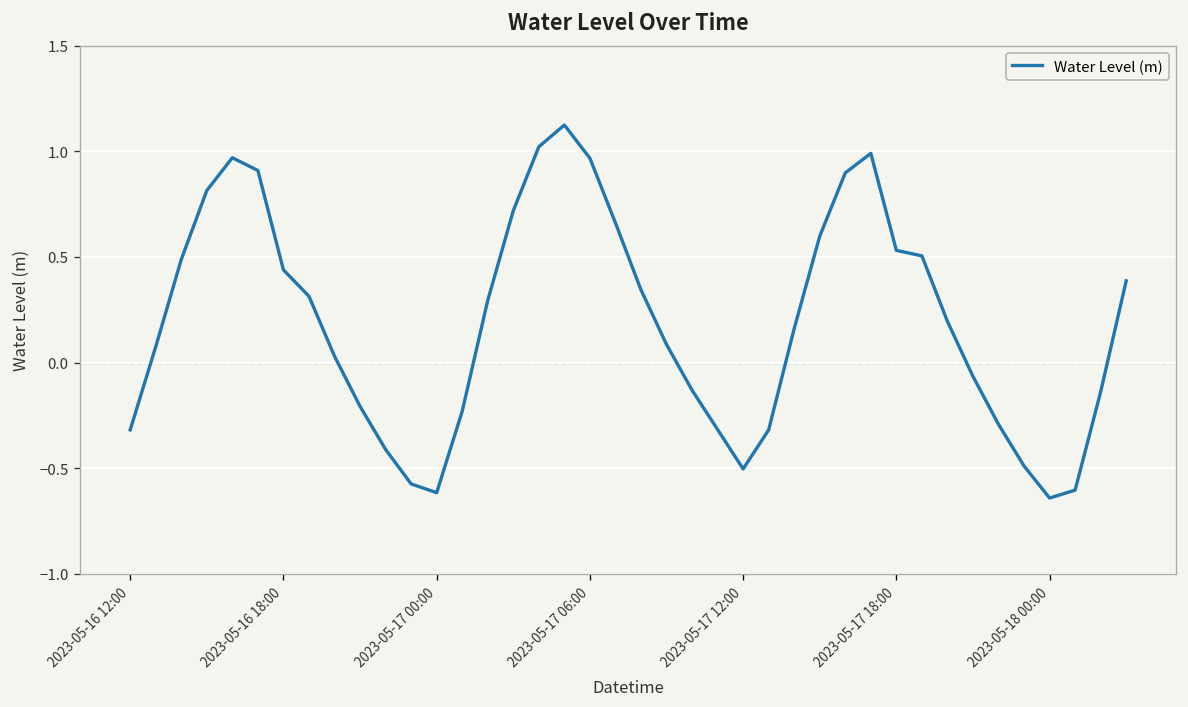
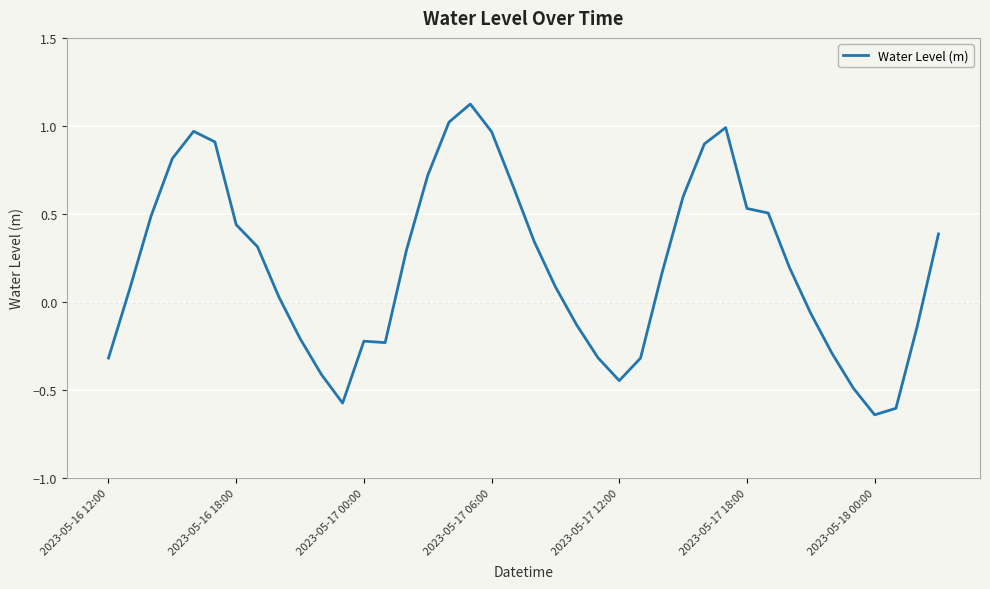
  {
    "2023-05-16 12:00": -0.32,
    "2023-05-16 18:00": 0.44,
-   "2023-05-17 00:00": -0.62,
+   "2023-05-17 00:00": -0.22,
    "2023-05-17 06:00": 0.97,
-   "2023-05-17 12:00": -0.50,
+   "2023-05-17 12:00": -0.45,
    "2023-05-17 18:00": 0.53,
    "2023-05-18 00:00": -0.64
  }
